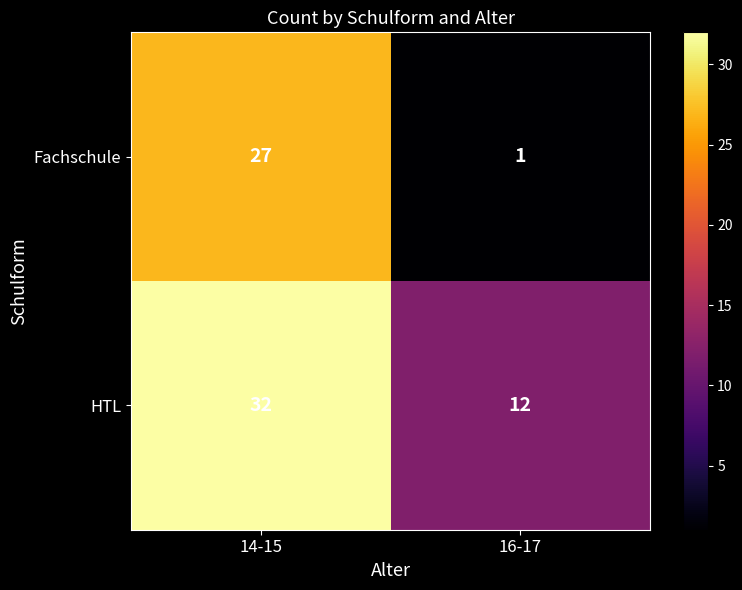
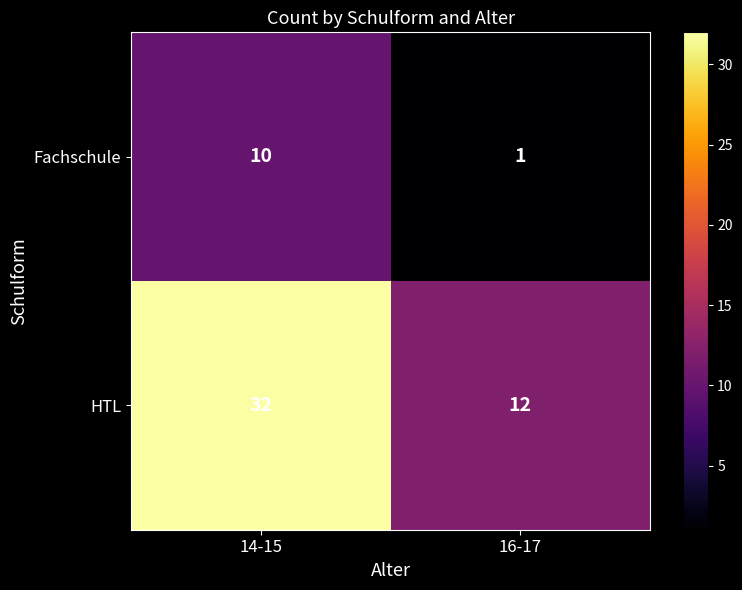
  {
    "Fachschule": {
-     "14-15": 27,
+     "14-15": 10,
      "16-17": 1
    },
    "HTL": {
      "14-15": 32,
      "16-17": 12
    }
  }
